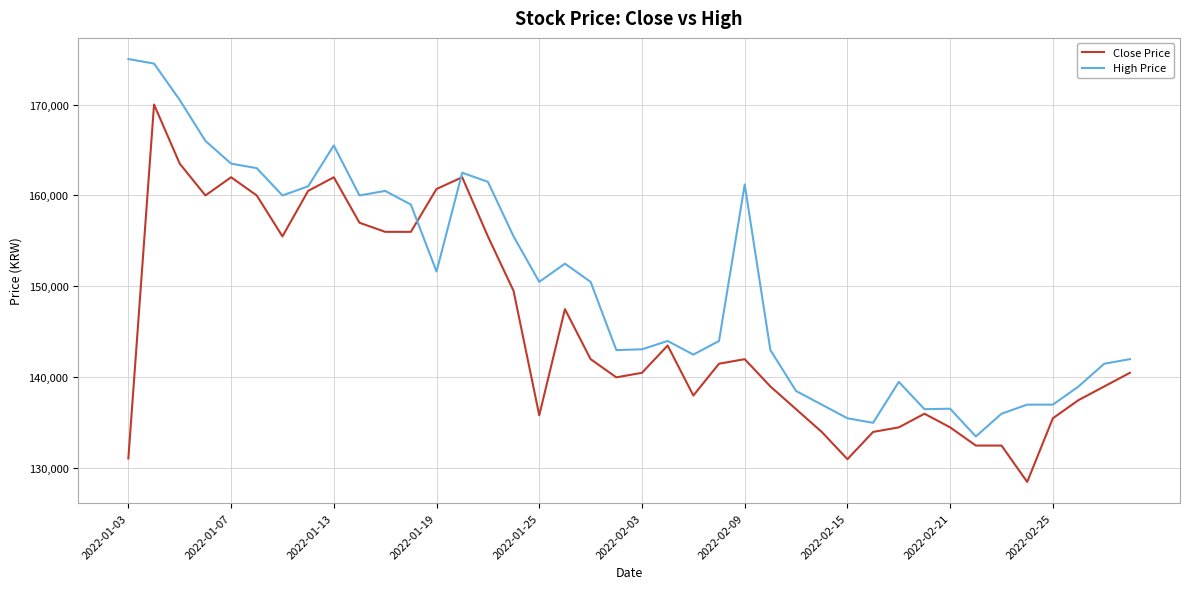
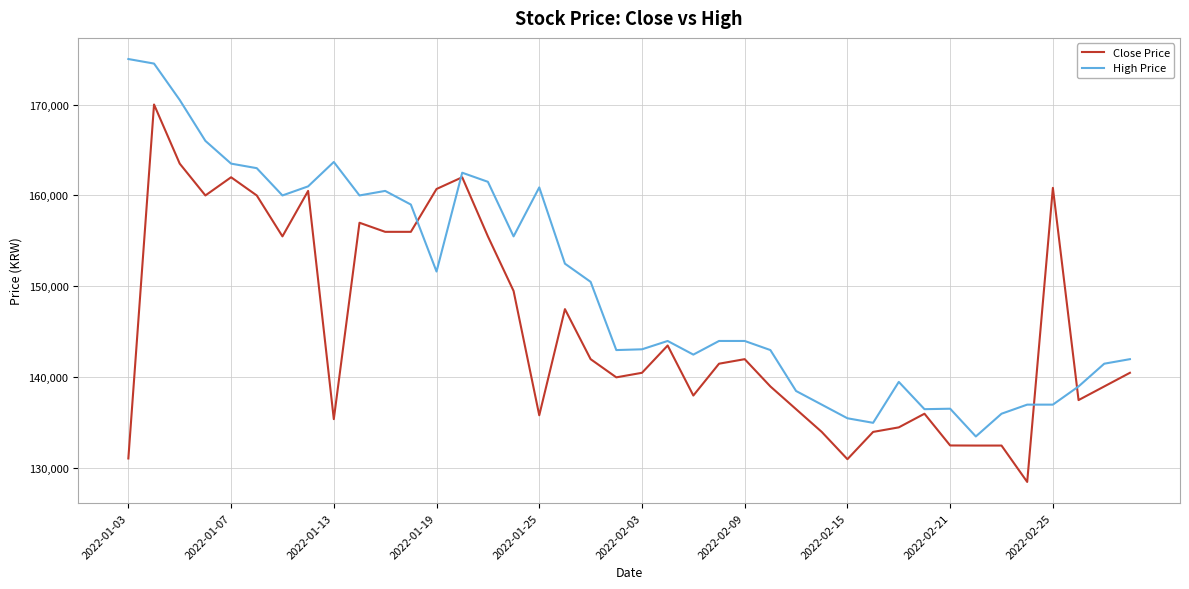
  {
    "Close Price": {
      "2022-01-03": "131,000",
      "2022-01-07": "162,000",
-     "2022-01-13": "162,000",
+     "2022-01-13": "135,000",
      "2022-01-19": "161,000",
      "2022-01-25": "136,000",
      "2022-02-03": "141,000",
      "2022-02-09": "142,000",
      "2022-02-15": "131,000",
-     "2022-02-21": "135,000",
-     "2022-02-25": "136,000"
+     "2022-02-21": "133,000",
+     "2022-02-25": "161,000"
    },
    "High Price": {
      "2022-01-03": "175,000",
      "2022-01-07": "164,000",
-     "2022-01-13": "166,000",
+     "2022-01-13": "164,000",
      "2022-01-19": "152,000",
-     "2022-01-25": "151,000",
+     "2022-01-25": "161,000",
      "2022-02-03": "143,000",
-     "2022-02-09": "161,000",
+     "2022-02-09": "144,000",
      "2022-02-15": "136,000",
      "2022-02-21": "137,000",
      "2022-02-25": "137,000"
    }
  }
